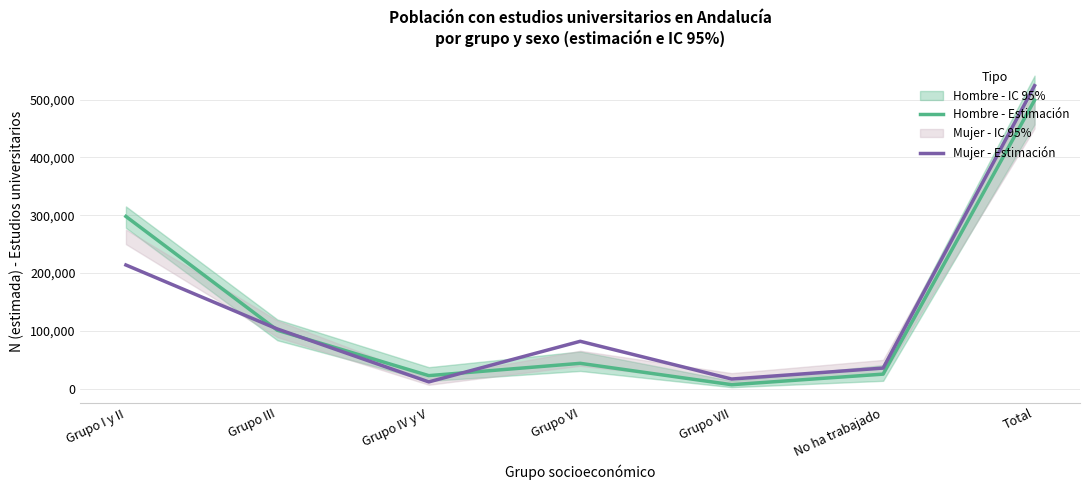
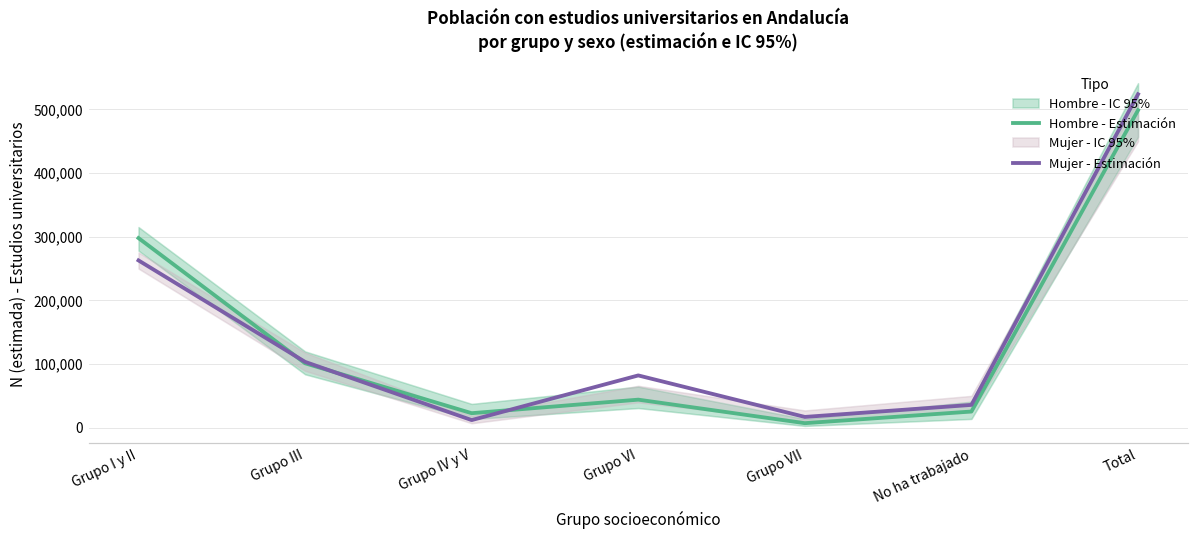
  {
    "Mujer - Estimación": {
-     "Grupo I y II": "210,000",
+     "Grupo I y II": "260,000",
      "Grupo IV y V": "10,000",
      "Grupo VI": "80,000",
      "No ha trabajado": "40,000",
      "Total": "520,000"
    }
  }
